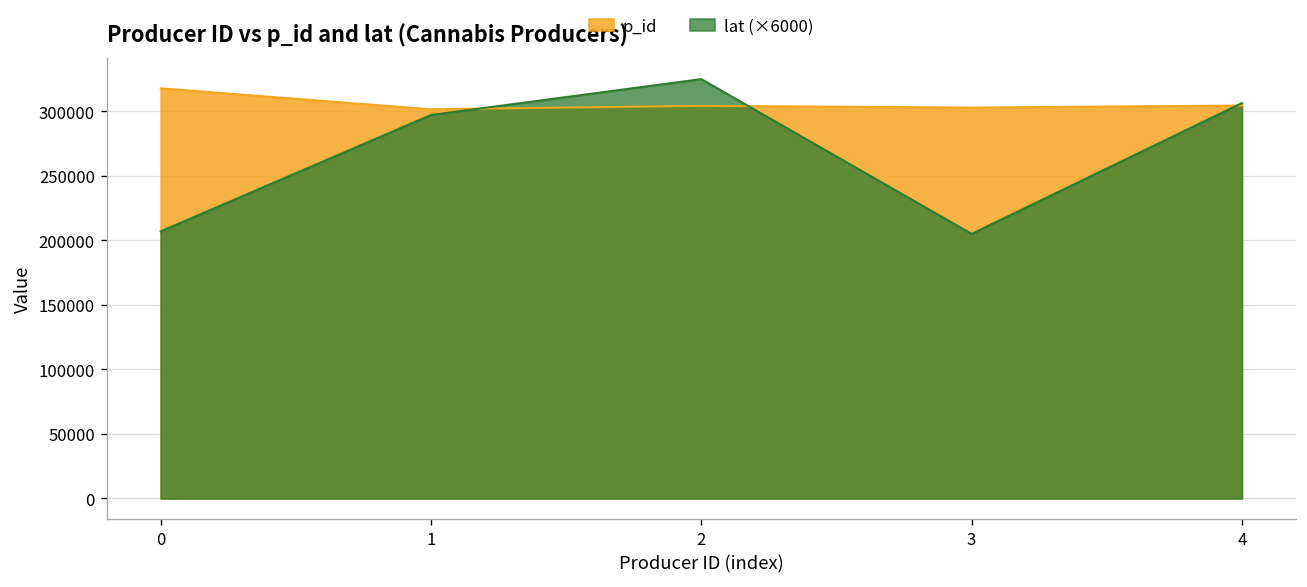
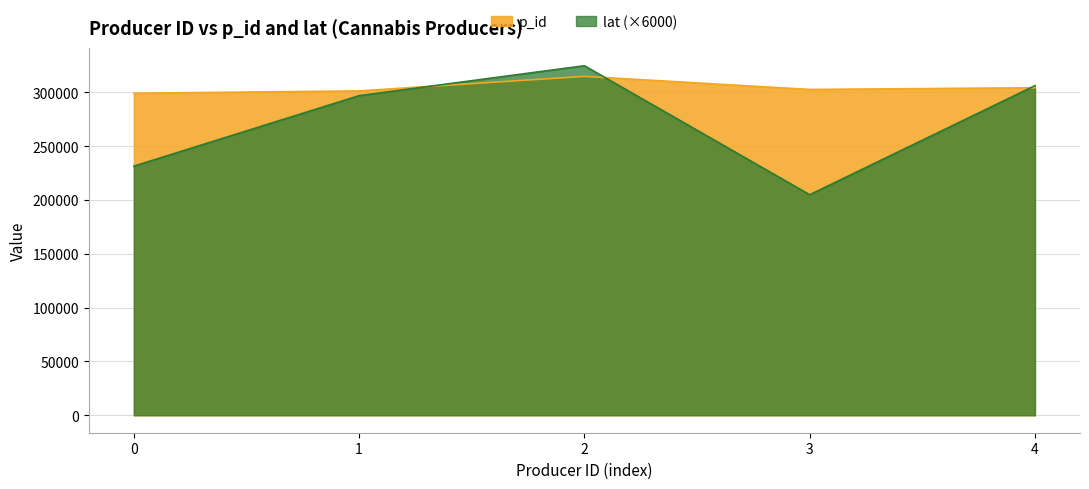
  {
    "p_id": {
-     "0": 318000,
+     "0": 299000,
      "1": 301000,
-     "2": 304000,
+     "2": 315000,
      "3": 303000
    },
    "lat (×6000)": {
-     "0": 207000,
+     "0": 232000,
      "1": 297000,
      "2": 325000,
      "3": 205000
    }
  }
